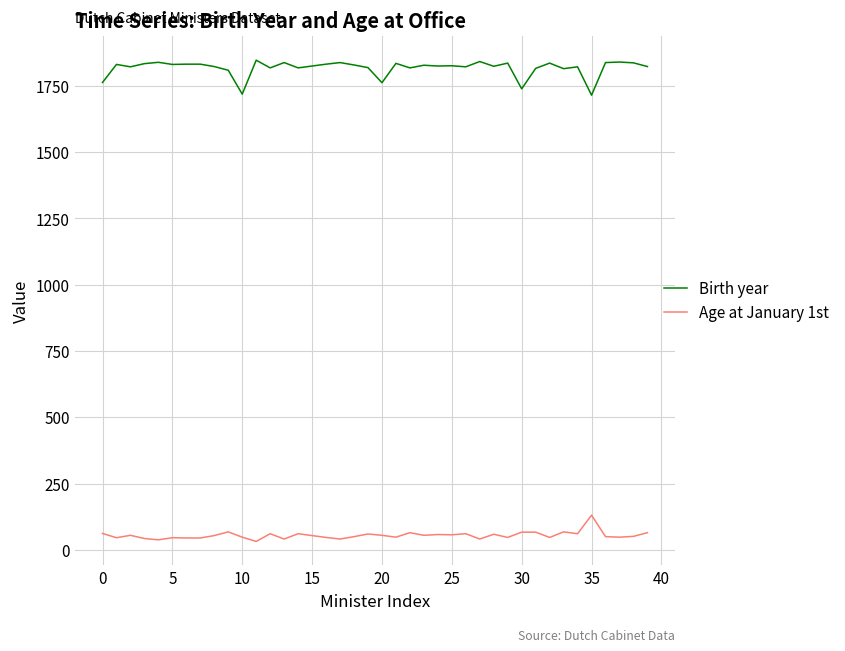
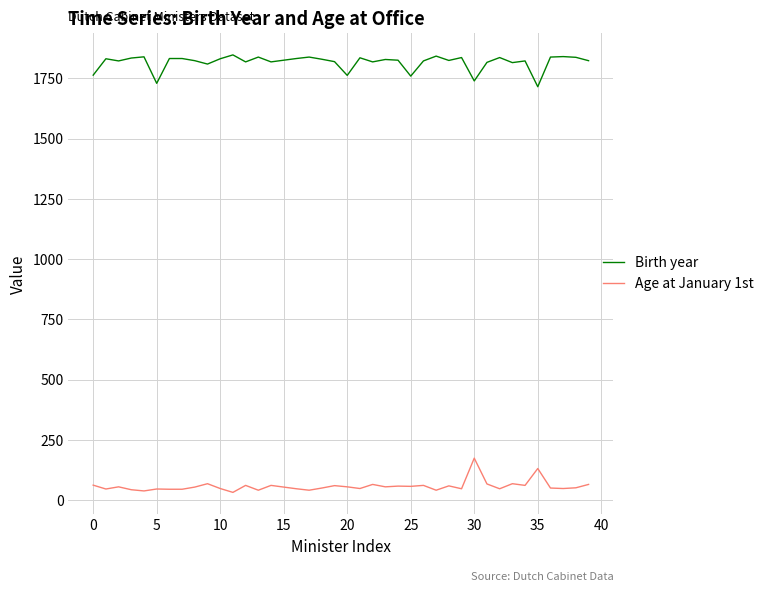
  {
    "Birth year": {
      "0": 1760,
-     "5": 1830,
-     "10": 1720,
+     "5": 1730,
+     "10": 1830,
      "15": 1830,
      "20": 1760,
-     "25": 1830,
+     "25": 1760,
      "30": 1740,
      "35": 1720
    },
    "Age at January 1st": {
      "0": 60,
      "5": 50,
      "10": 50,
      "15": 50,
      "20": 60,
      "25": 60,
-     "30": 70,
+     "30": 170,
      "35": 130
    }
  }
